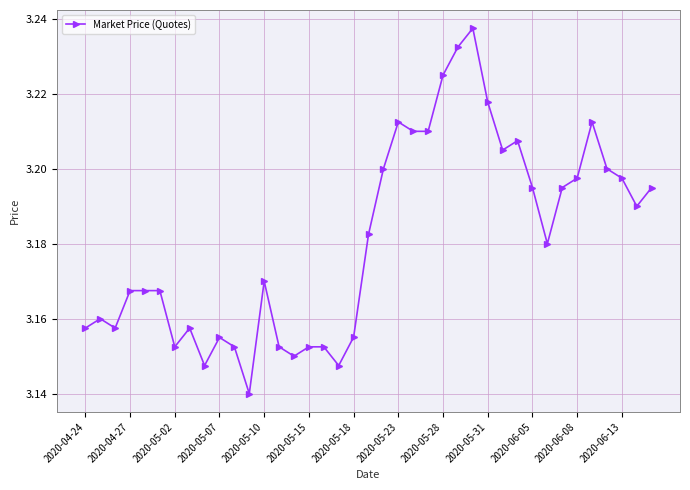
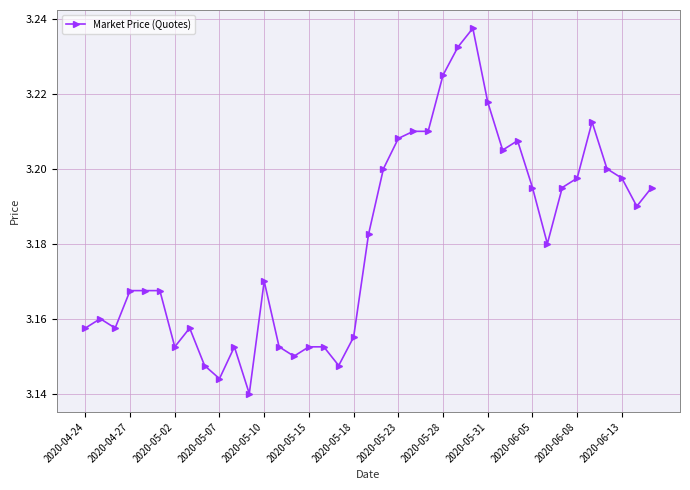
  {
    "2020-04-24": 3.158,
    "2020-04-27": 3.168,
    "2020-05-02": 3.153,
-   "2020-05-07": 3.155,
+   "2020-05-07": 3.144,
    "2020-05-10": 3.170,
    "2020-05-15": 3.153,
    "2020-05-18": 3.155,
-   "2020-05-23": 3.213,
+   "2020-05-23": 3.208,
    "2020-05-28": 3.225,
    "2020-05-31": 3.218,
    "2020-06-05": 3.195,
    "2020-06-08": 3.198,
    "2020-06-13": 3.198
  }
